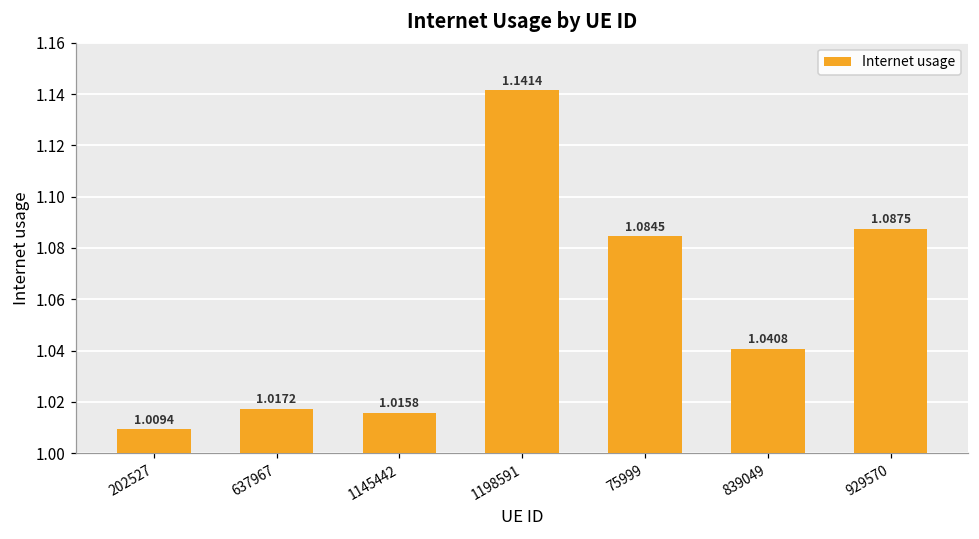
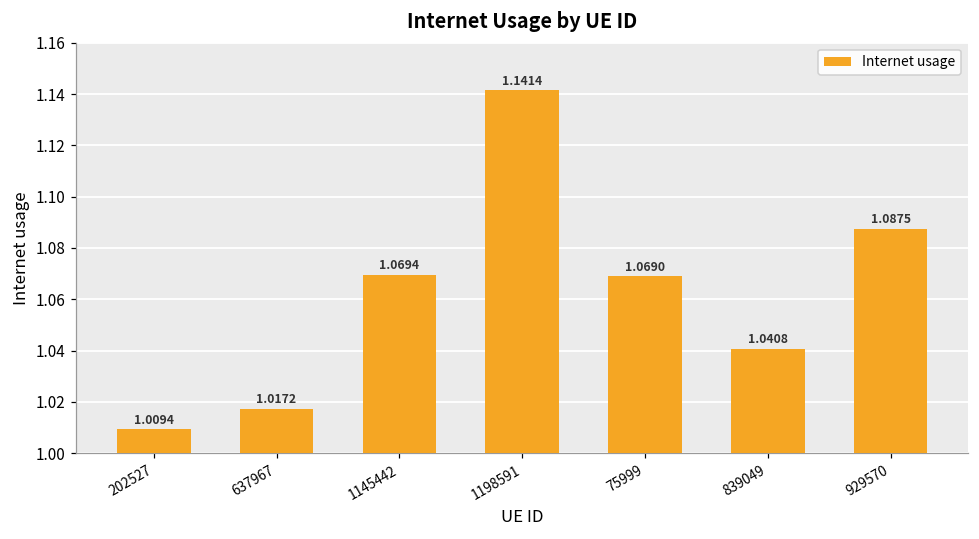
  {
    "202527": 1.0094,
    "637967": 1.0172,
-   "1145442": 1.0158,
+   "1145442": 1.0694,
    "1198591": 1.1414,
-   "75999": 1.0845,
+   "75999": 1.0690,
    "839049": 1.0408,
    "929570": 1.0875
  }
